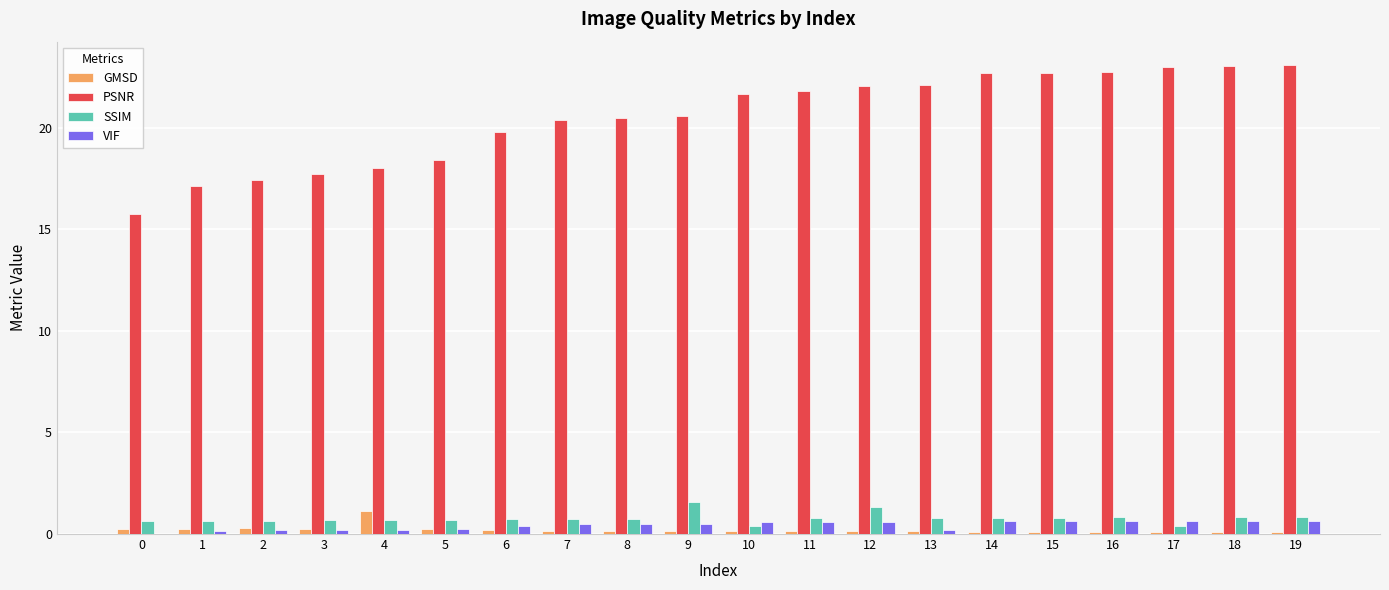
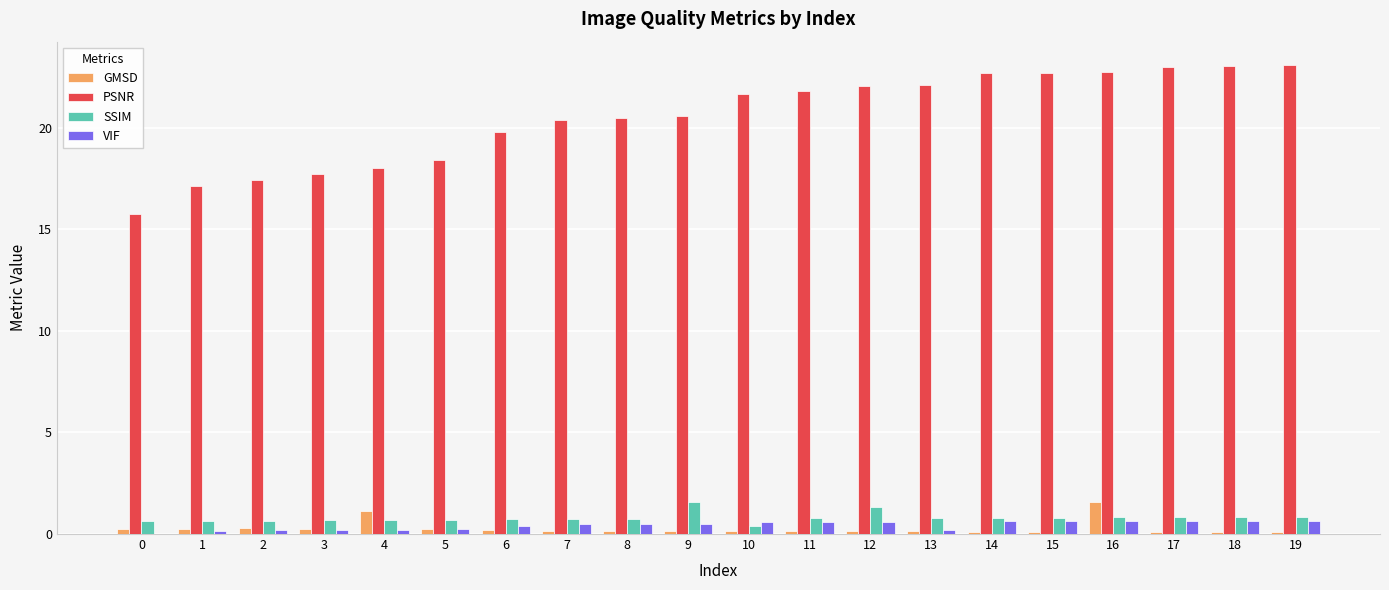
  {
    "GMSD": {
      "0": 0.2,
      "1": 0.3,
      "2": 0.3,
      "3": 0.2,
      "4": 1.1,
      "5": 0.2,
      "6": 0.2,
      "7": 0.2,
      "8": 0.2,
      "9": 0.2,
      "10": 0.1,
      "11": 0.1,
      "12": 0.1,
      "13": 0.1,
-     "16": 0.1
+     "16": 1.6
    },
    "PSNR": {
      "0": 15.8,
      "1": 17.1,
      "2": 17.4,
      "3": 17.7,
      "4": 18.0,
      "5": 18.4,
      "6": 19.8,
      "7": 20.4,
      "8": 20.5,
      "9": 20.6,
      "10": 21.7,
      "11": 21.8,
      "12": 22.1,
      "13": 22.1,
      "14": 22.7,
      "15": 22.7,
      "16": 22.8,
      "17": 23.0,
      "18": 23.0,
      "19": 23.1
    },
    "SSIM": {
      "0": 0.6,
      "1": 0.7,
      "2": 0.7,
      "3": 0.7,
      "4": 0.7,
      "5": 0.7,
      "6": 0.7,
      "7": 0.8,
      "8": 0.8,
      "9": 1.6,
      "10": 0.4,
      "11": 0.8,
      "12": 1.3,
      "13": 0.8,
      "14": 0.8,
      "15": 0.8,
      "16": 0.8,
-     "17": 0.4,
+     "17": 0.8,
      "18": 0.8,
      "19": 0.8
    },
    "VIF": {
      "1": 0.1,
      "2": 0.2,
      "3": 0.2,
      "4": 0.2,
      "5": 0.3,
      "6": 0.4,
      "7": 0.5,
      "8": 0.5,
      "9": 0.5,
      "10": 0.6,
      "11": 0.6,
      "12": 0.6,
      "13": 0.2,
      "14": 0.6,
      "15": 0.6,
      "16": 0.6,
      "17": 0.7,
      "18": 0.7,
      "19": 0.7
    }
  }
